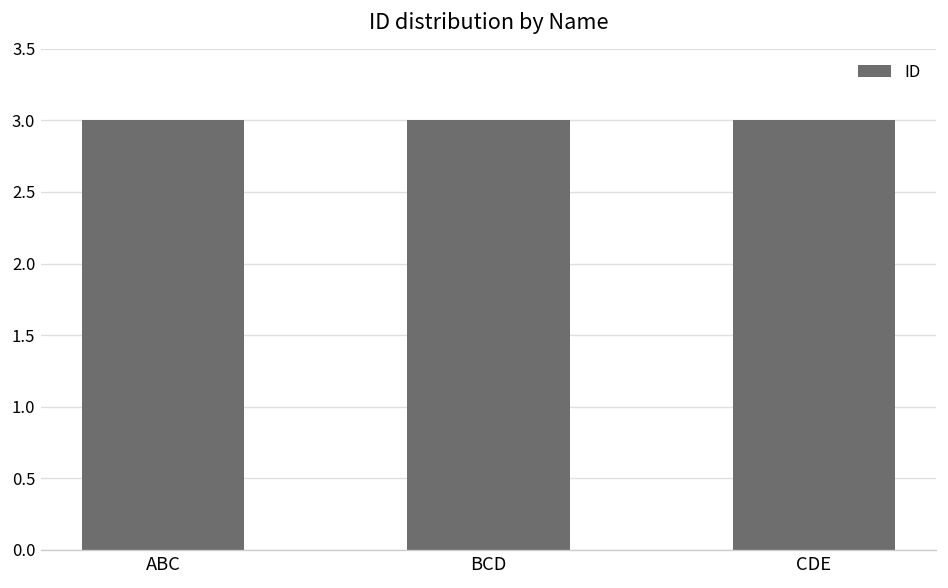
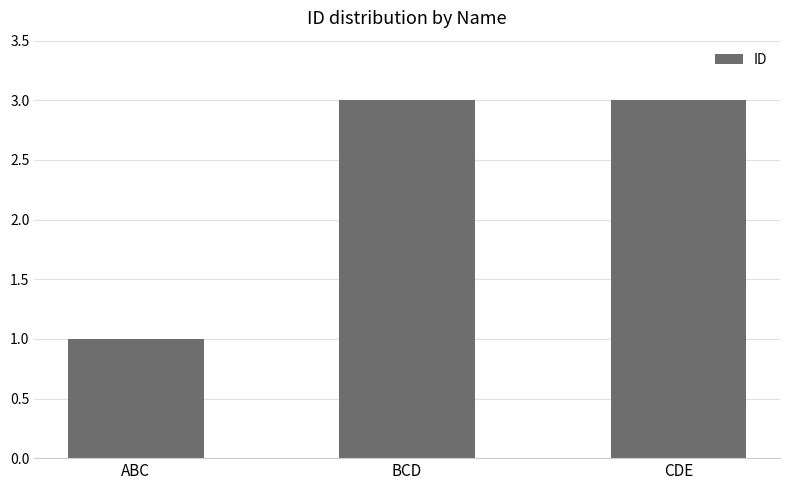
  {
-   "ABC": 3,
+   "ABC": 1,
    "BCD": 3,
    "CDE": 3
  }
